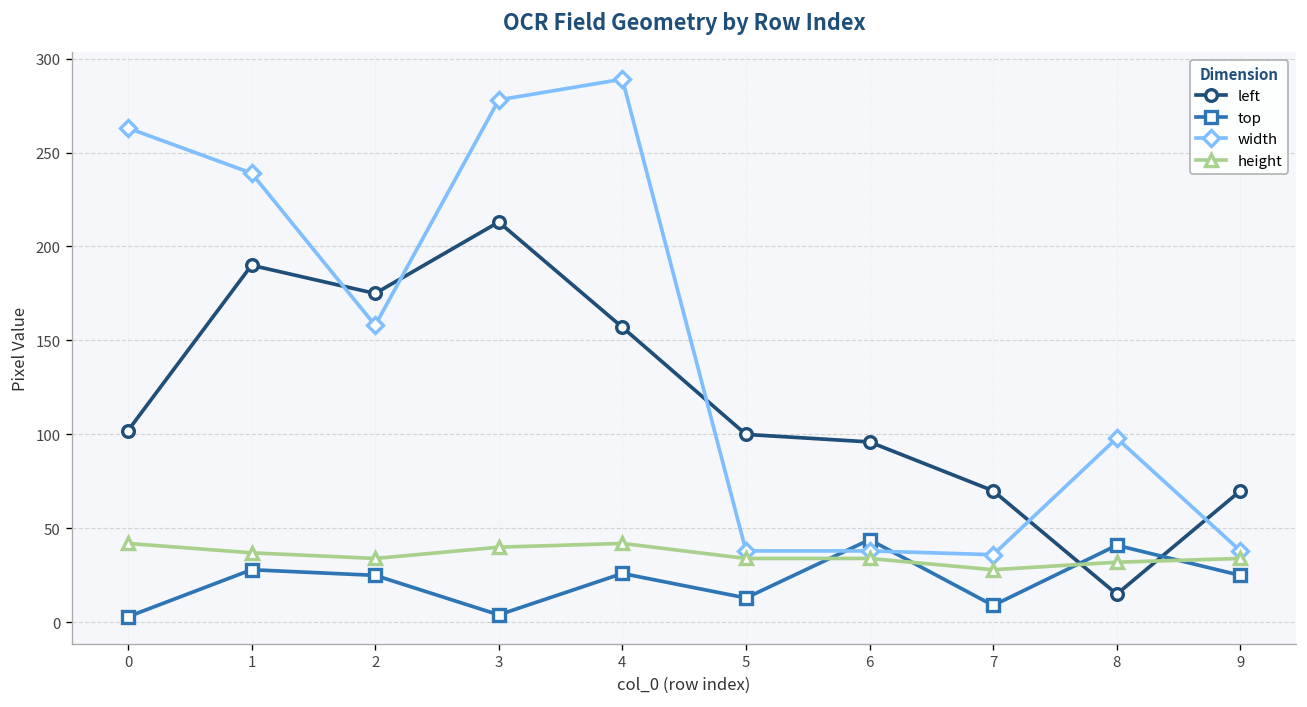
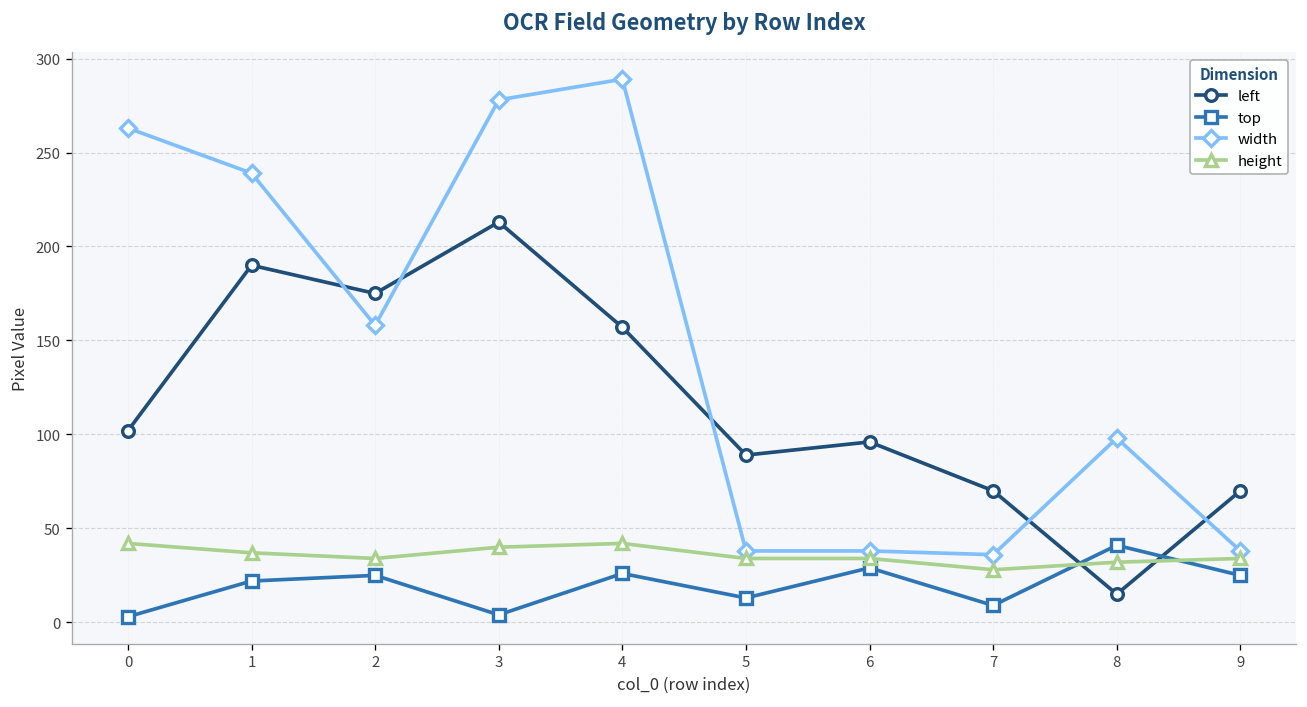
  {
    "left": {
      "0": 102,
      "1": 190,
      "2": 175,
      "3": 213,
      "4": 157,
-     "5": 100,
+     "5": 89,
      "6": 96,
      "7": 70,
      "8": 15,
      "9": 70
    },
    "top": {
      "0": 3,
-     "1": 28,
+     "1": 22,
      "2": 25,
      "3": 4,
      "4": 26,
      "5": 13,
-     "6": 44,
+     "6": 29,
      "7": 9,
      "8": 41,
      "9": 25
    },
    "width": {
      "0": 263,
      "1": 239,
      "2": 158,
      "3": 278,
      "4": 289,
      "5": 38,
      "6": 38,
      "7": 36,
      "8": 98,
      "9": 38
    },
    "height": {
      "0": 42,
      "1": 37,
      "2": 34,
      "3": 40,
      "4": 42,
      "5": 34,
      "6": 34,
      "7": 28,
      "8": 32,
      "9": 34
    }
  }
